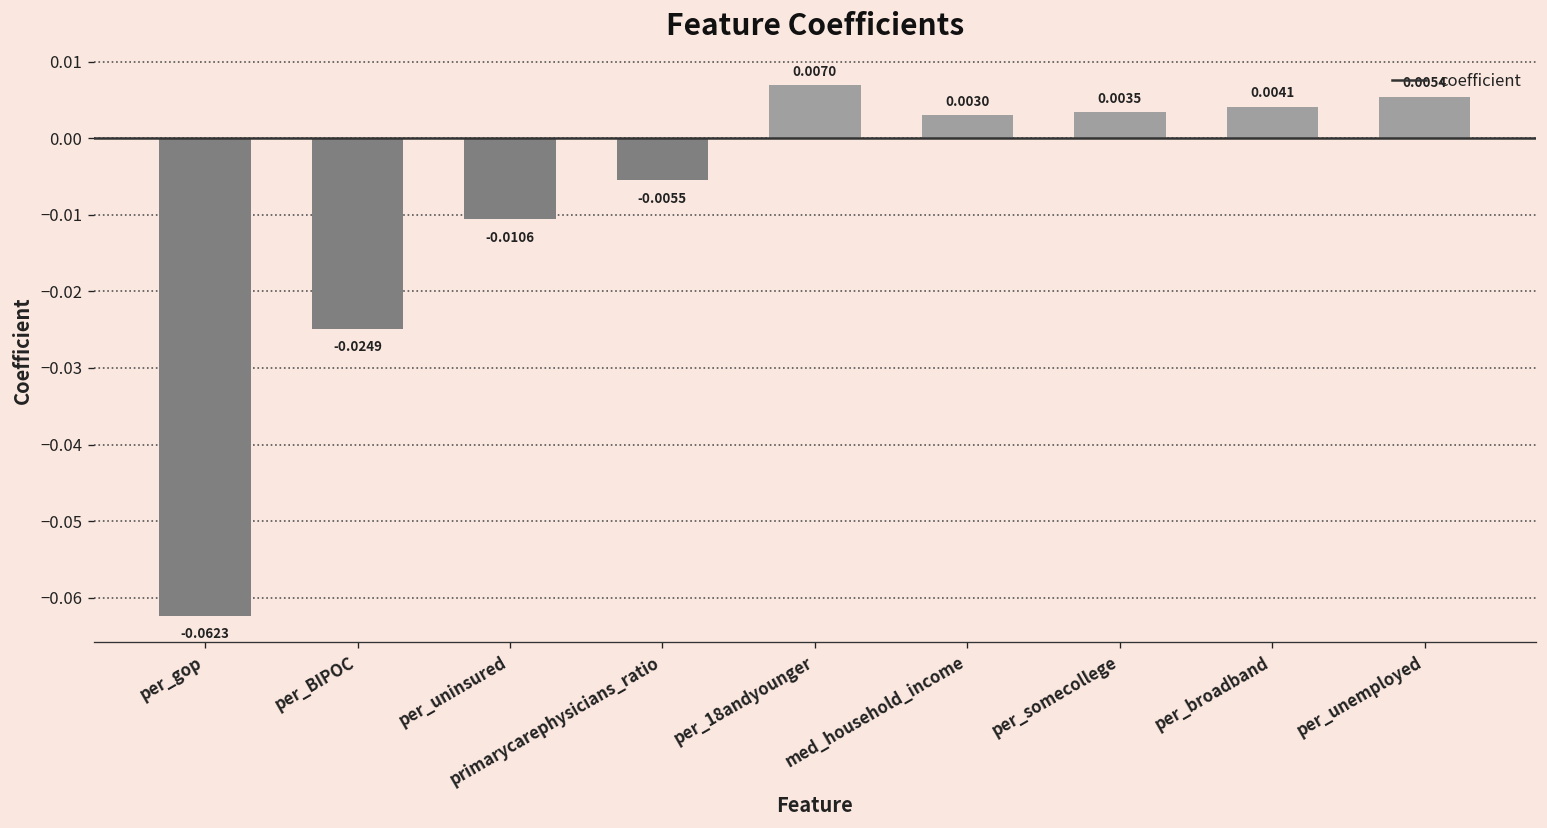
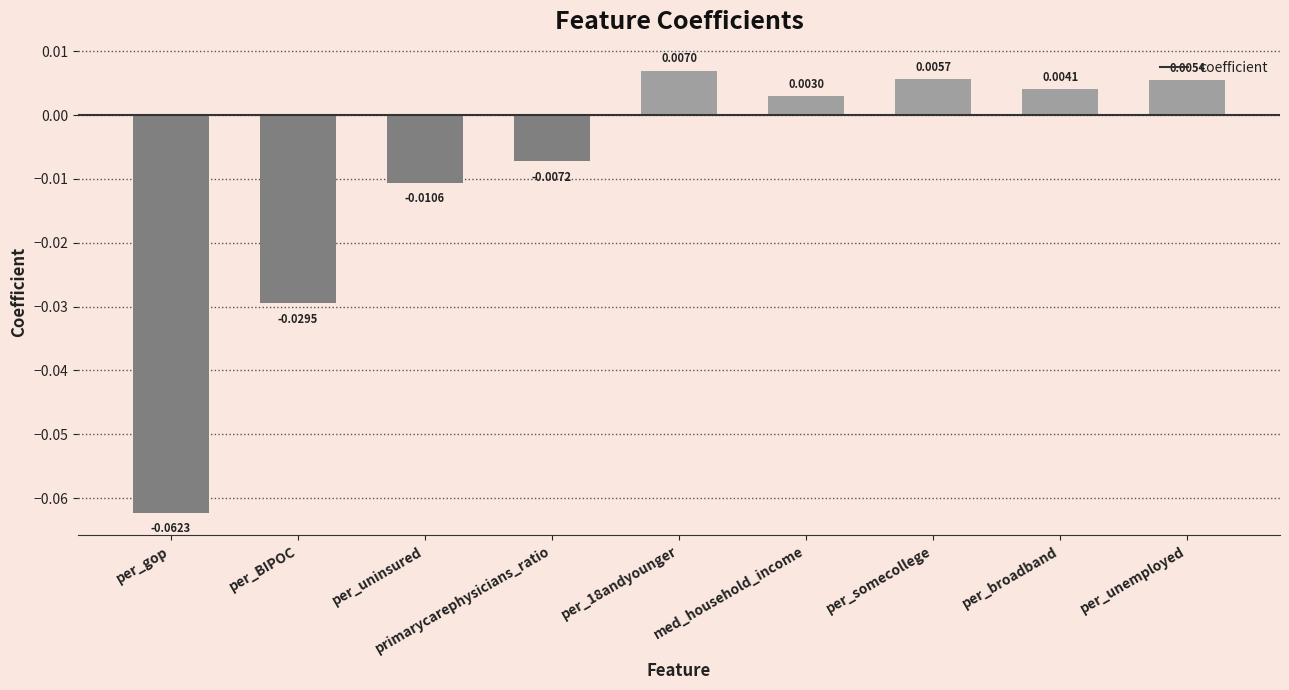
  {
    "per_gop": -0.0623,
-   "per_BIPOC": -0.0249,
+   "per_BIPOC": -0.0295,
    "per_uninsured": -0.0106,
-   "primarycarephysicians_ratio": -0.0055,
+   "primarycarephysicians_ratio": -0.0072,
    "per_18andyounger": 0.0070,
    "med_household_income": 0.0030,
-   "per_somecollege": 0.0035,
+   "per_somecollege": 0.0057,
    "per_broadband": 0.0041,
    "per_unemployed": 0.0054
  }
